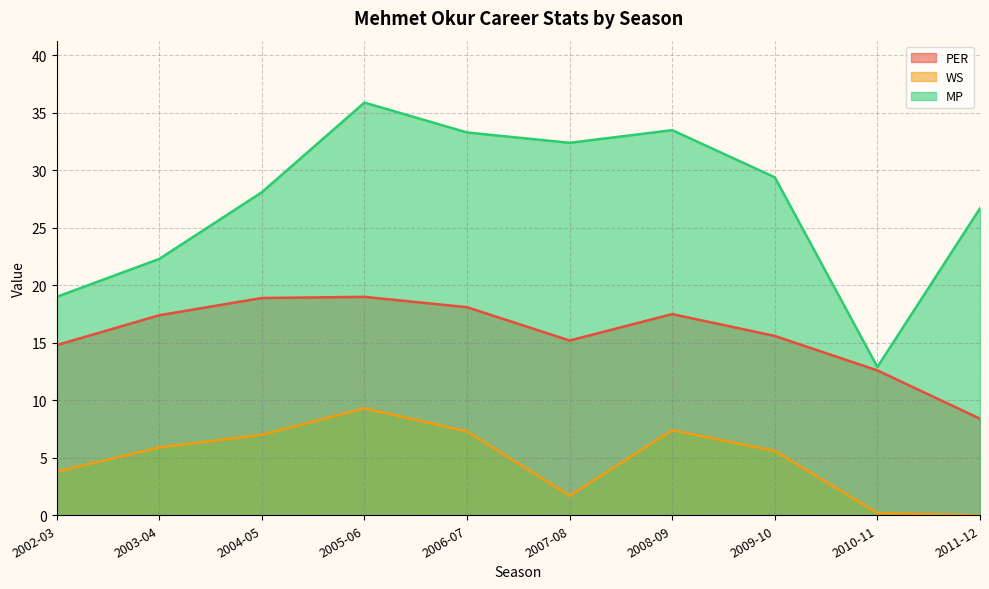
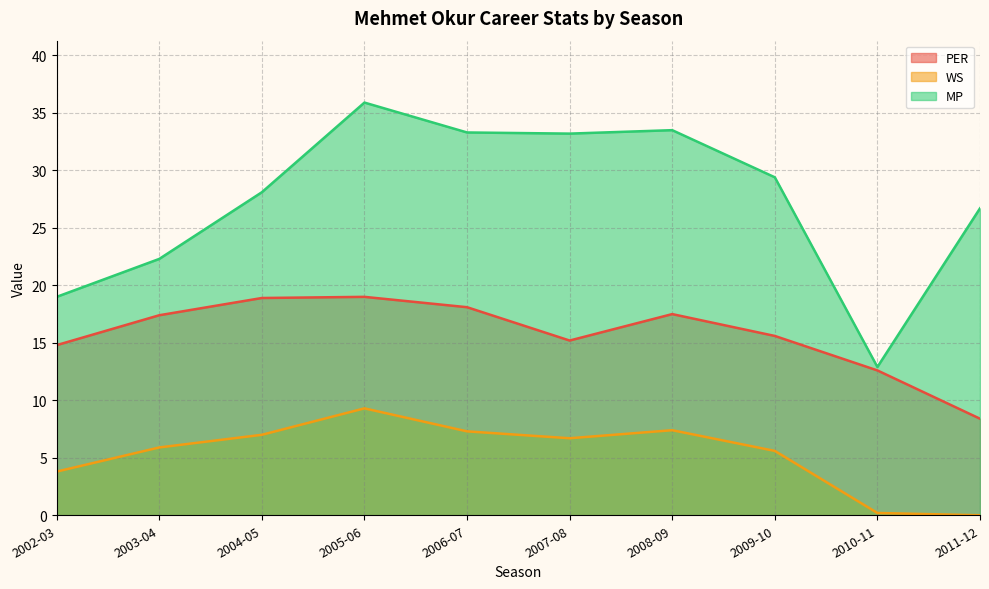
  {
    "PER": {
      "2002-03": 14.8,
      "2003-04": 17.4,
      "2004-05": 18.9,
      "2005-06": 19.0,
      "2006-07": 18.1,
      "2007-08": 15.2,
      "2008-09": 17.5,
      "2009-10": 15.6,
      "2010-11": 12.6,
      "2011-12": 8.4
    },
    "WS": {
      "2002-03": 3.8,
      "2003-04": 5.9,
      "2004-05": 7.0,
      "2005-06": 9.3,
      "2006-07": 7.3,
-     "2007-08": 1.7,
+     "2007-08": 6.7,
      "2008-09": 7.4,
      "2009-10": 5.6,
      "2010-11": 0.2,
      "2011-12": 0.0
    },
    "MP": {
      "2002-03": 19.0,
      "2003-04": 22.3,
      "2004-05": 28.1,
      "2005-06": 35.9,
      "2006-07": 33.3,
-     "2007-08": 32.4,
+     "2007-08": 33.2,
      "2008-09": 33.5,
      "2009-10": 29.4,
      "2010-11": 12.9,
      "2011-12": 26.7
    }
  }
